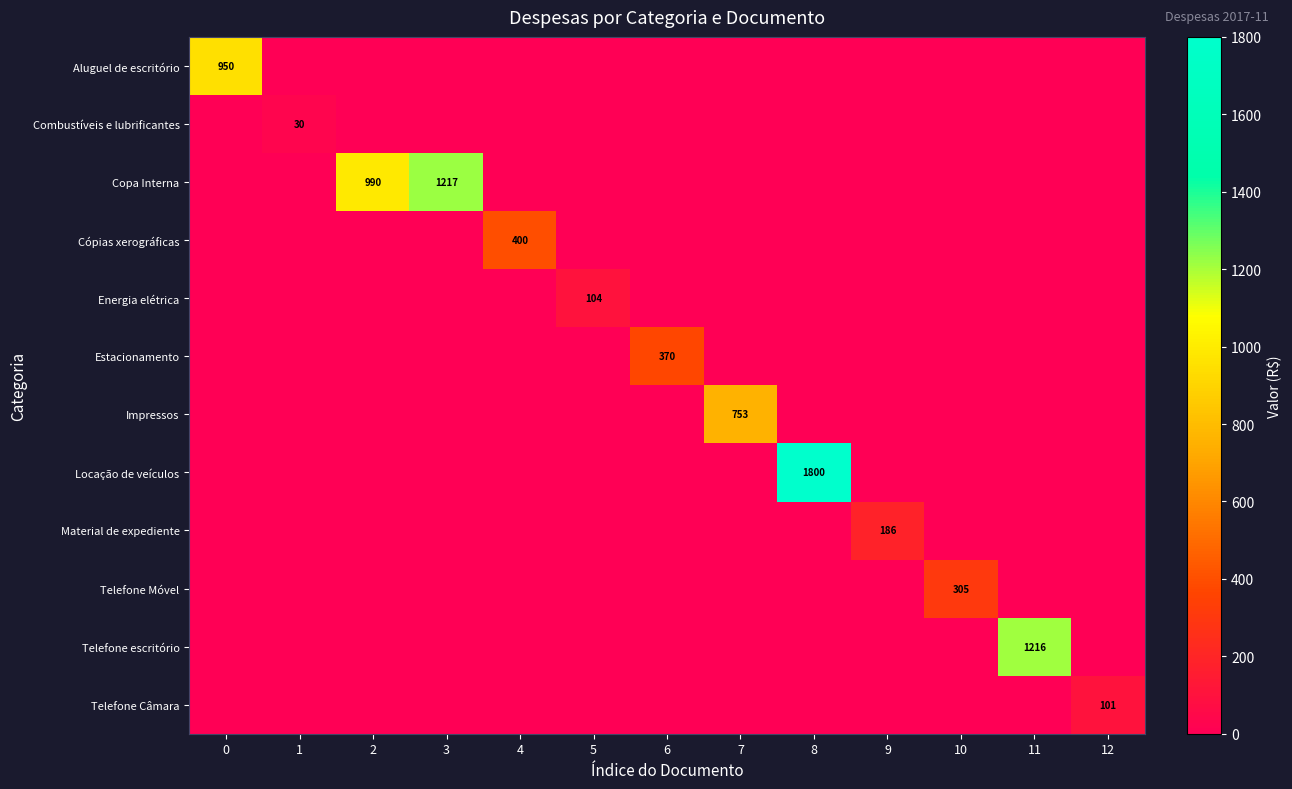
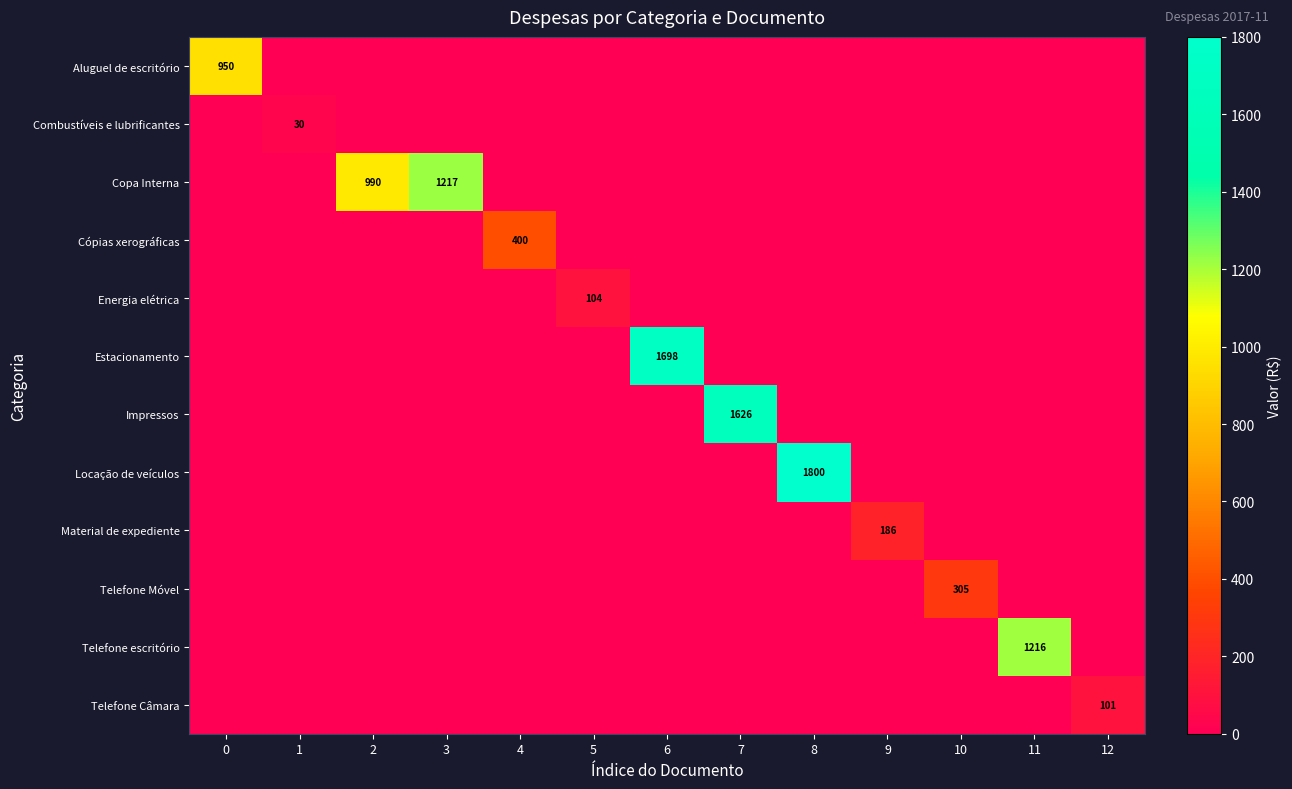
  {
    "Aluguel de escritório": {
      "0": 950
    },
    "Combustíveis e lubrificantes": {
      "1": 30
    },
    "Copa Interna": {
      "2": 990,
      "3": 1217
    },
    "Cópias xerográficas": {
      "4": 400
    },
    "Energia elétrica": {
      "5": 104
    },
    "Estacionamento": {
-     "6": 370
+     "6": 1698
    },
    "Impressos": {
-     "7": 753
+     "7": 1626
    },
    "Locação de veículos": {
      "8": 1800
    },
    "Material de expediente": {
      "9": 186
    },
    "Telefone Móvel": {
      "10": 305
    },
    "Telefone escritório": {
      "11": 1216
    },
    "Telefone Câmara": {
      "12": 101
    }
  }
